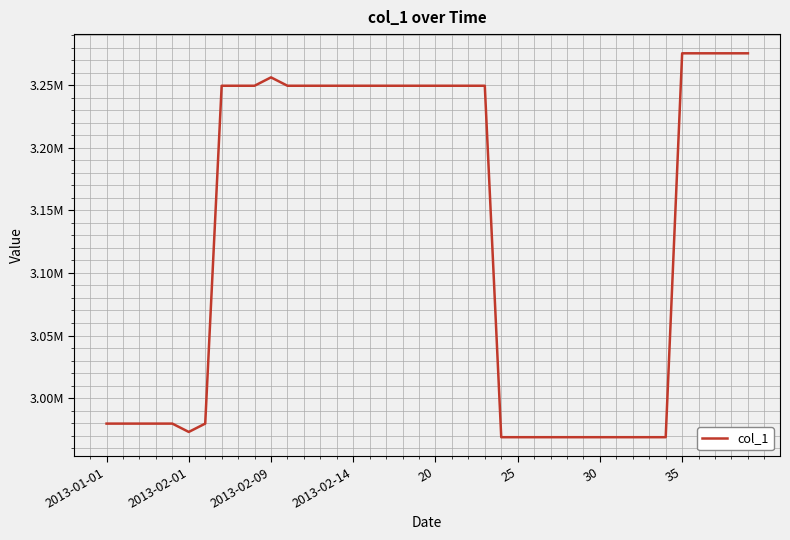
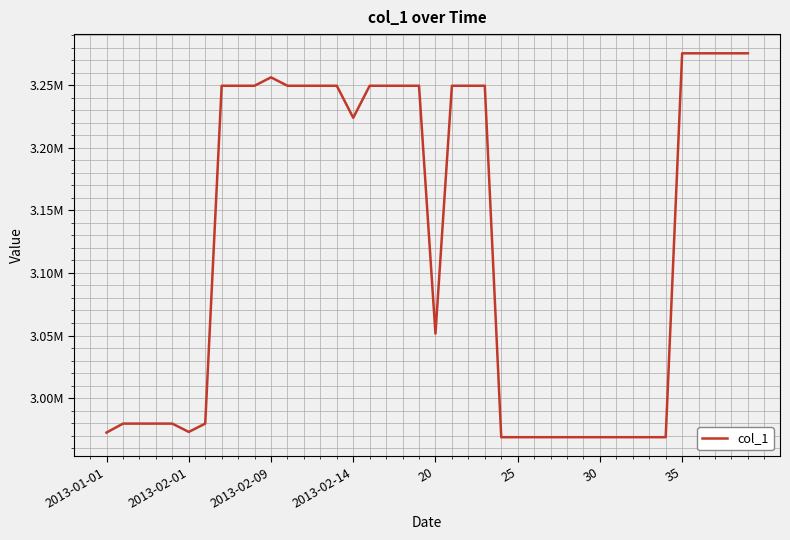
  {
-   "2013-01-01": 2980000,
+   "2013-01-01": 2972000,
    "2013-02-01": 2973000,
    "2013-02-09": 3256000,
-   "2013-02-14": 3250000,
-   "20": 3250000,
+   "2013-02-14": 3224000,
+   "20": 3052000,
    "25": 2969000,
    "30": 2969000,
    "35": 3275000
  }
